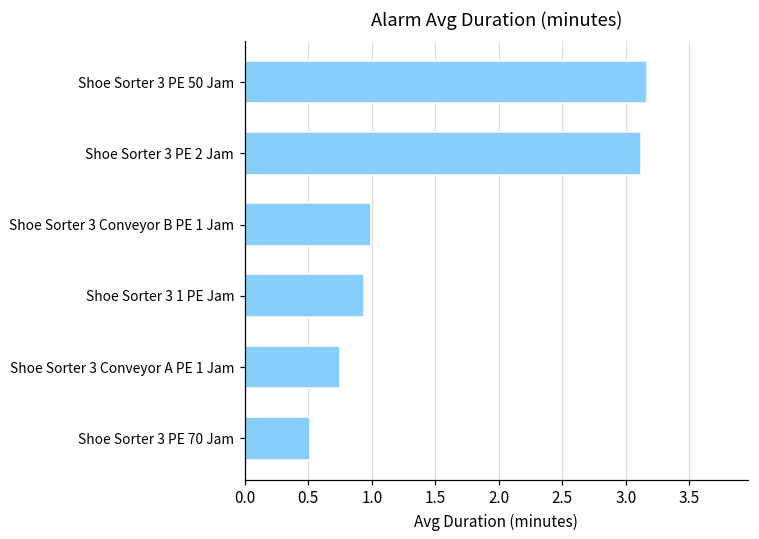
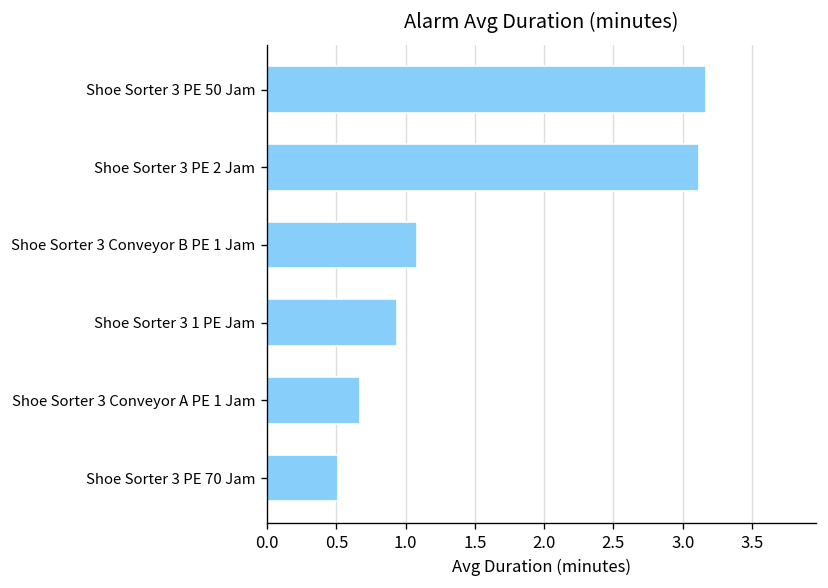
  {
    "Shoe Sorter 3 PE 50 Jam": 3.17,
    "Shoe Sorter 3 PE 2 Jam": 3.12,
-   "Shoe Sorter 3 Conveyor B PE 1 Jam": 0.99,
+   "Shoe Sorter 3 Conveyor B PE 1 Jam": 1.08,
    "Shoe Sorter 3 1 PE Jam": 0.94,
-   "Shoe Sorter 3 Conveyor A PE 1 Jam": 0.75,
+   "Shoe Sorter 3 Conveyor A PE 1 Jam": 0.67,
    "Shoe Sorter 3 PE 70 Jam": 0.51
  }
